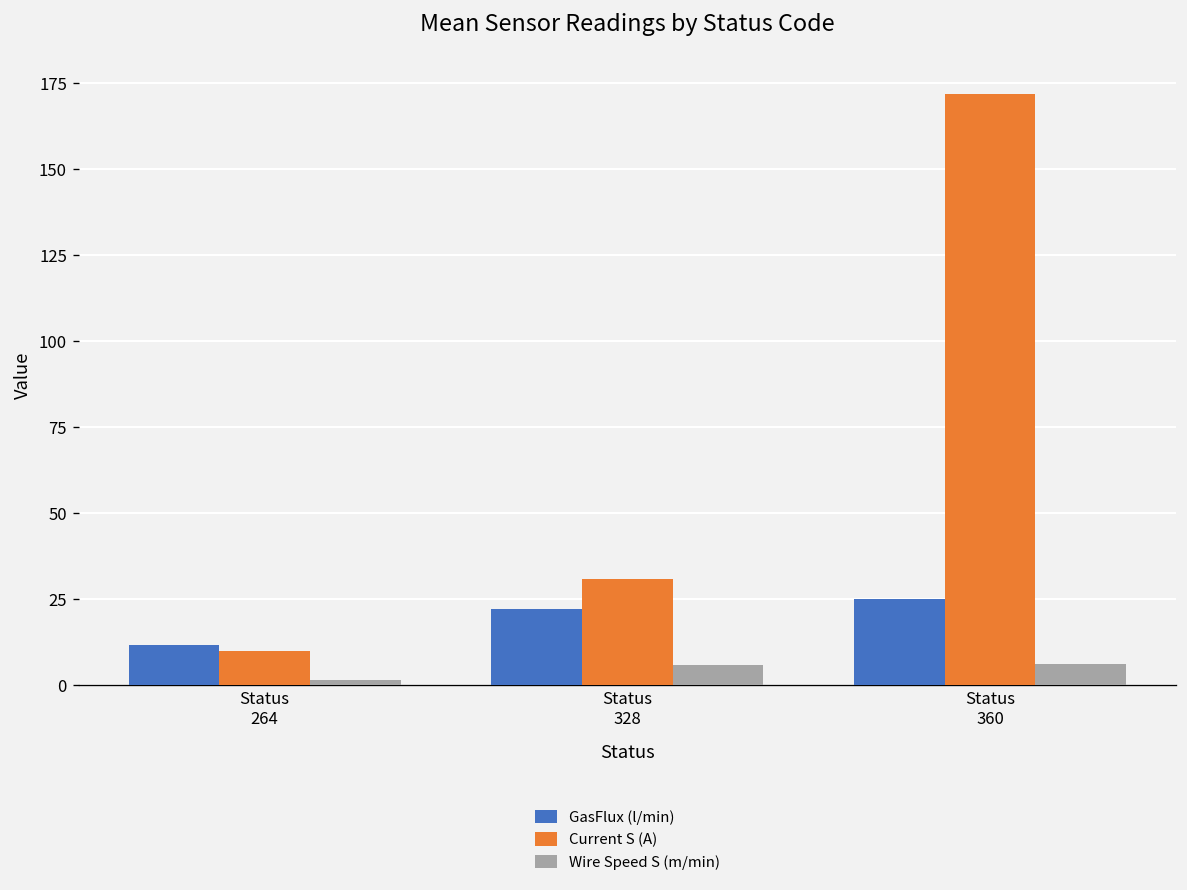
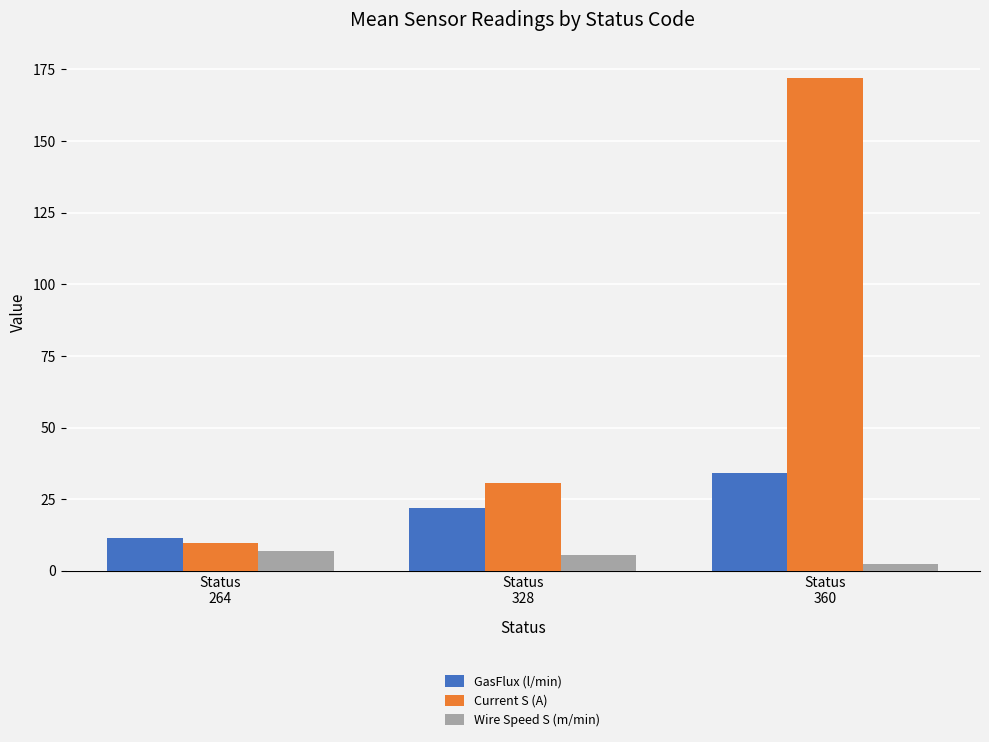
  {
    "GasFlux (l/min)": {
      "Status 264": 12,
      "Status 328": 22,
-     "Status 360": 25
+     "Status 360": 34
    },
    "Current S (A)": {
      "Status 264": 10,
      "Status 328": 31,
      "Status 360": 172
    },
    "Wire Speed S (m/min)": {
-     "Status 264": 1,
+     "Status 264": 7,
      "Status 328": 6,
-     "Status 360": 6
+     "Status 360": 2
    }
  }
